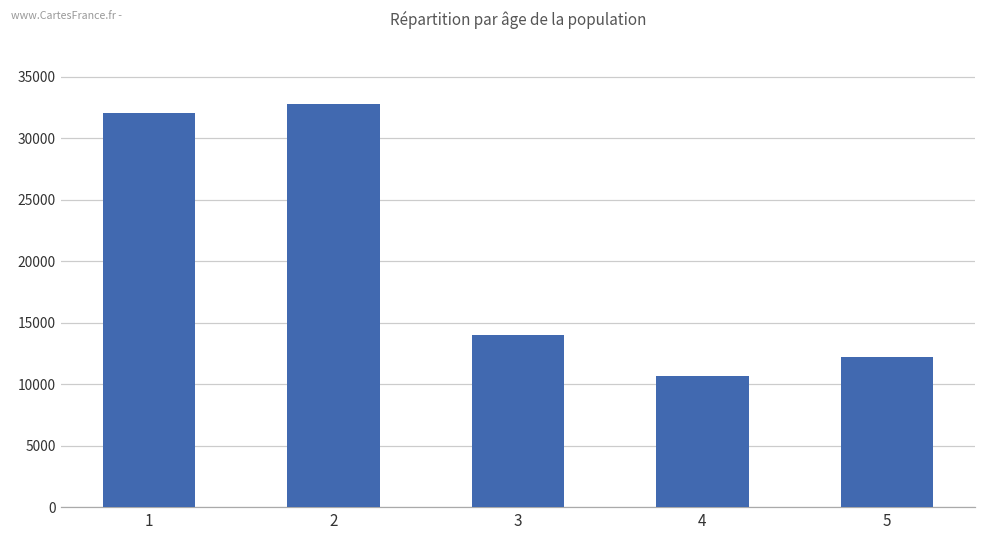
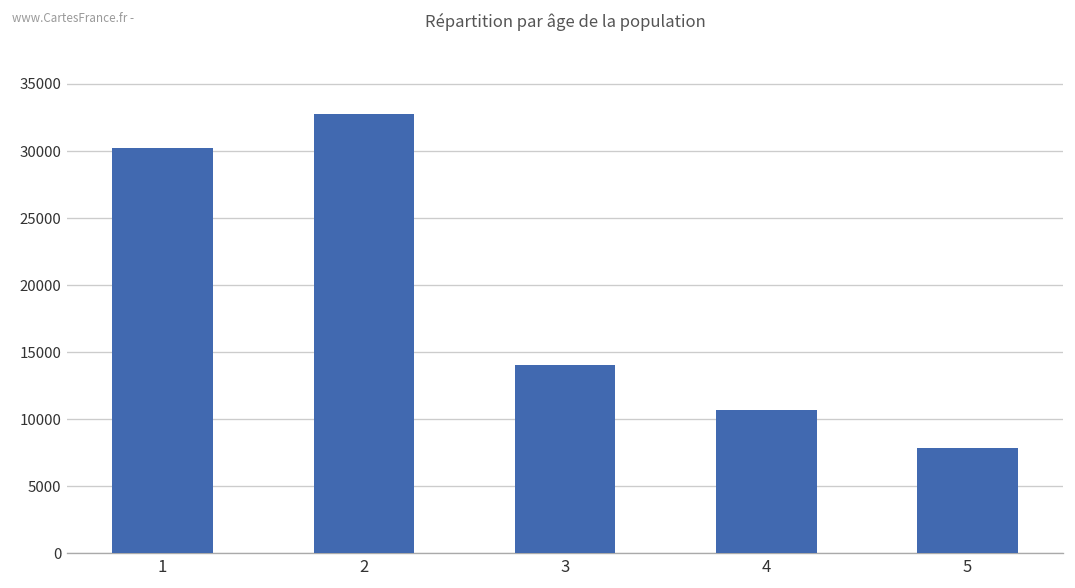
  {
-   "1": 32100,
+   "1": 30200,
    "2": 32800,
    "3": 14000,
    "4": 10700,
-   "5": 12200
+   "5": 7900
  }
